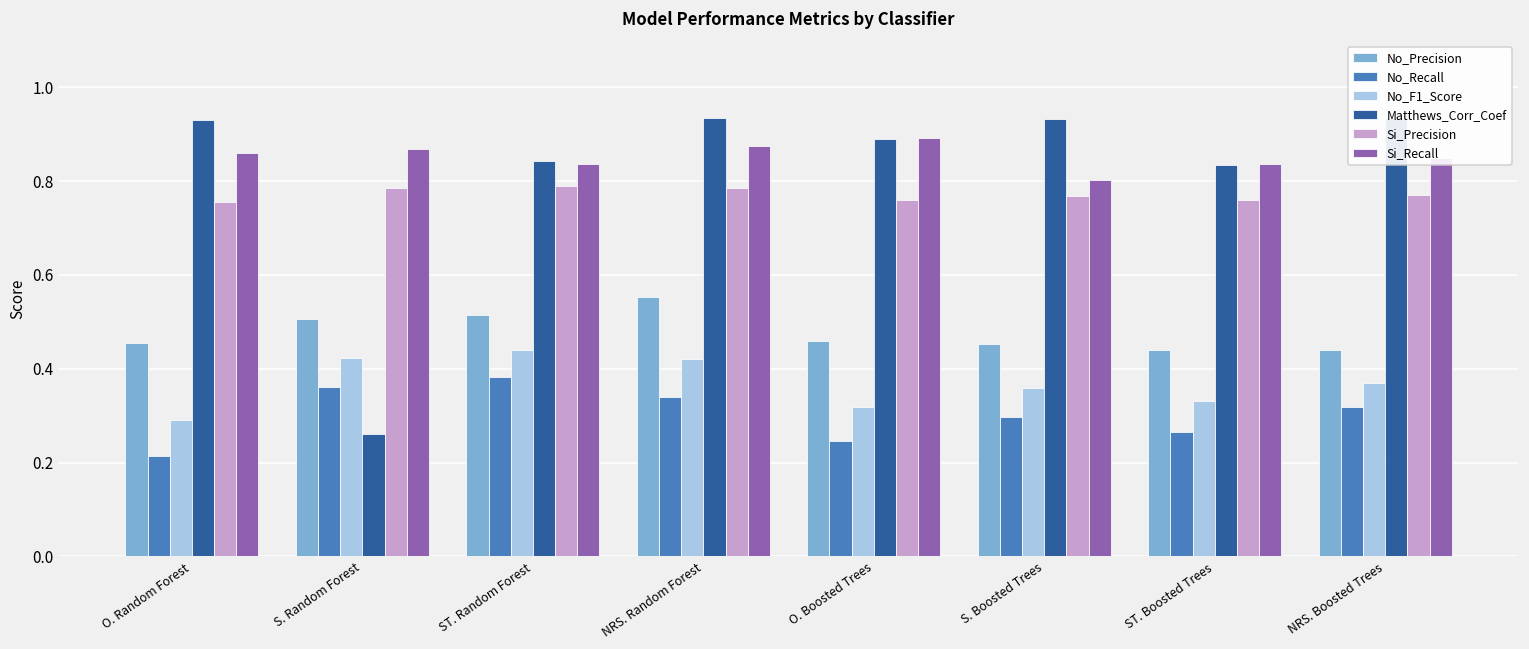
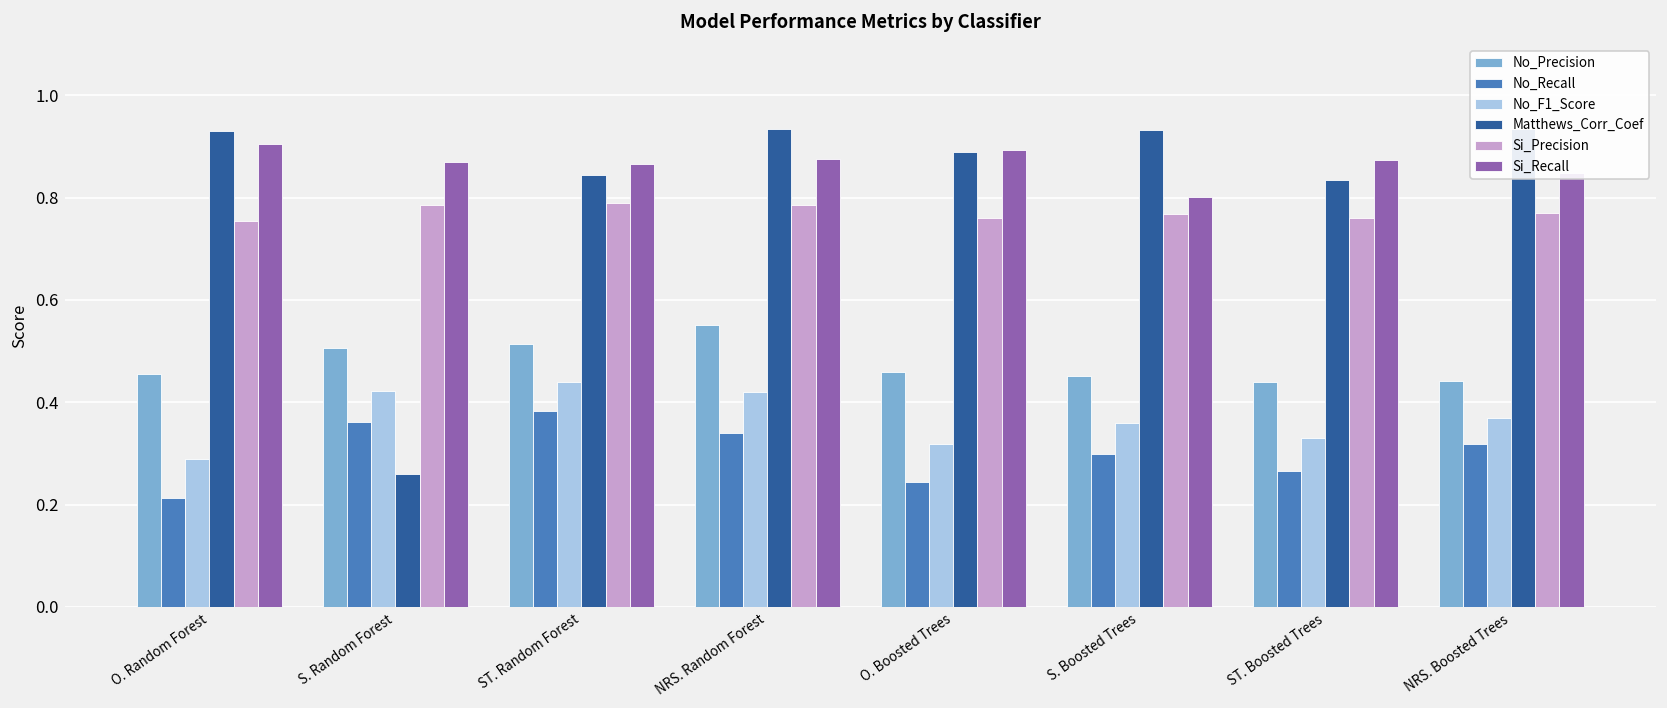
  {
    "Si_Recall": {
-     "O. Random Forest": 0.86,
+     "O. Random Forest": 0.91,
      "S. Random Forest": 0.87,
-     "ST. Random Forest": 0.84,
+     "ST. Random Forest": 0.87,
      "NRS. Random Forest": 0.88,
      "O. Boosted Trees": 0.89,
      "S. Boosted Trees": 0.80,
-     "ST. Boosted Trees": 0.84,
+     "ST. Boosted Trees": 0.87,
      "NRS. Boosted Trees": 0.85
    }
  }
